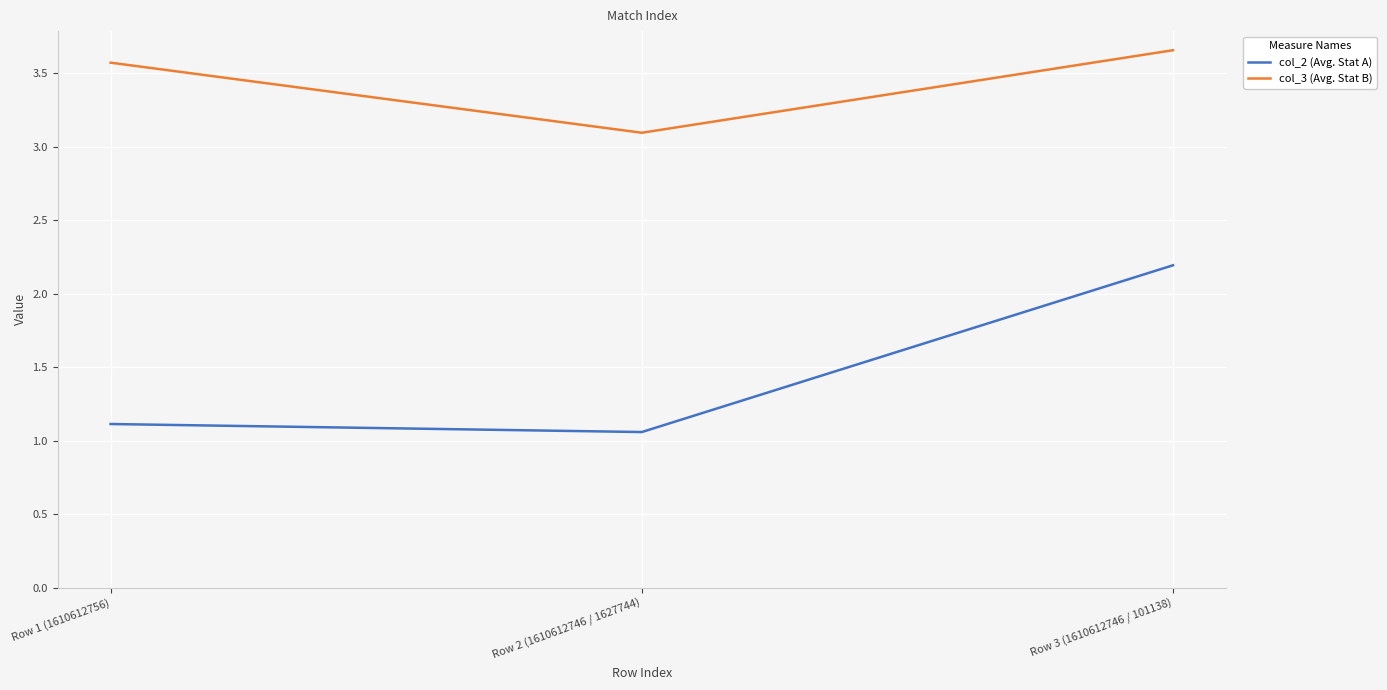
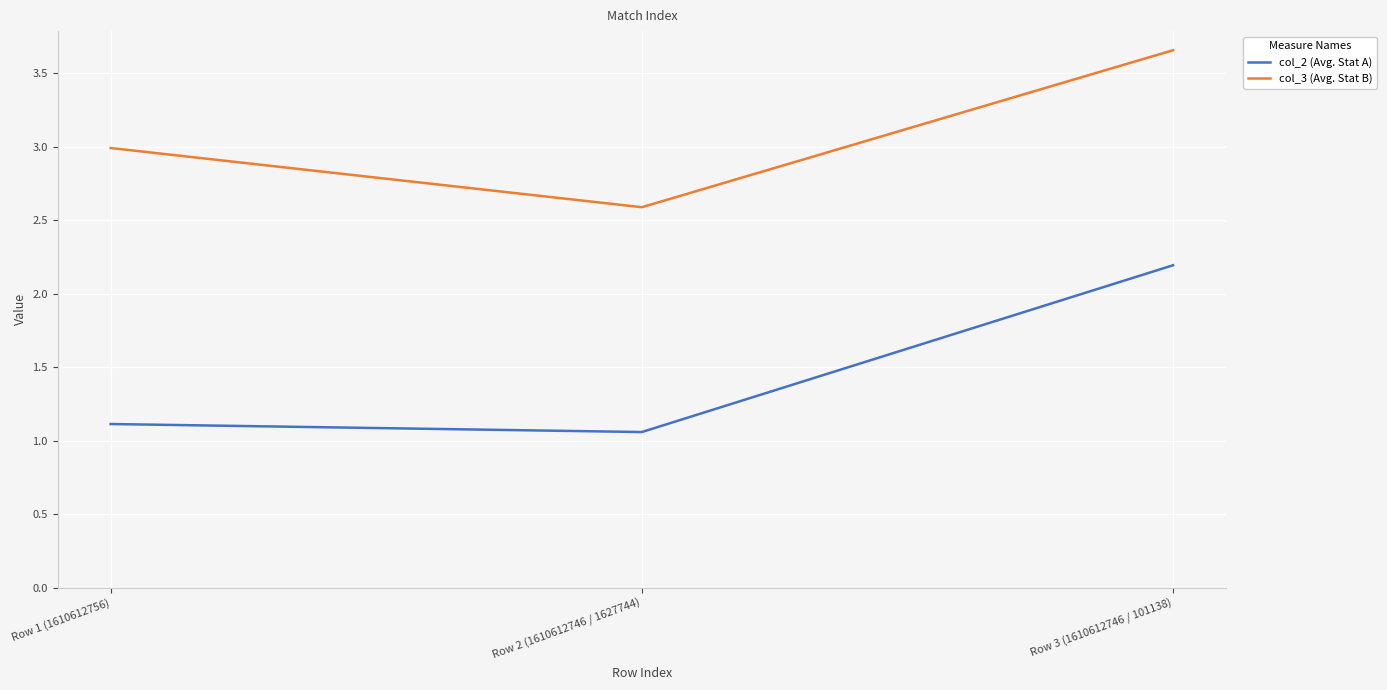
  {
    "col_2 (Avg. Stat A)": {
      "Row 1 (1610612756)": 1.11,
      "Row 2 (1610612746 / 1627744)": 1.06,
      "Row 3 (1610612746 / 101138)": 2.19
    },
    "col_3 (Avg. Stat B)": {
-     "Row 1 (1610612756)": 3.57,
-     "Row 2 (1610612746 / 1627744)": 3.09,
+     "Row 1 (1610612756)": 2.99,
+     "Row 2 (1610612746 / 1627744)": 2.59,
      "Row 3 (1610612746 / 101138)": 3.66
    }
  }
